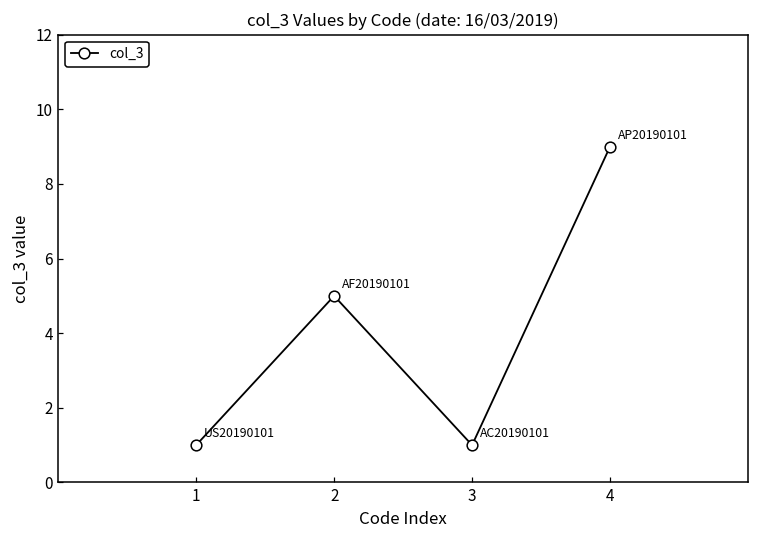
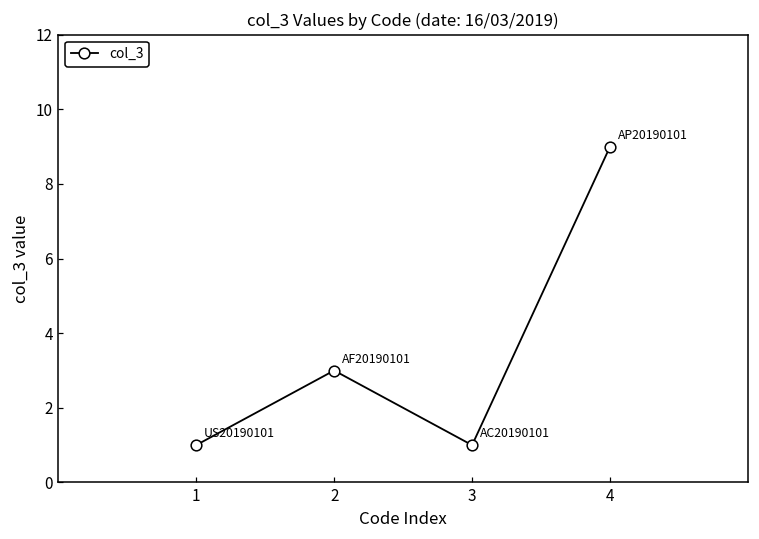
  {
    "1": 1,
-   "2": 5,
+   "2": 3,
    "3": 1,
    "4": 9
  }
